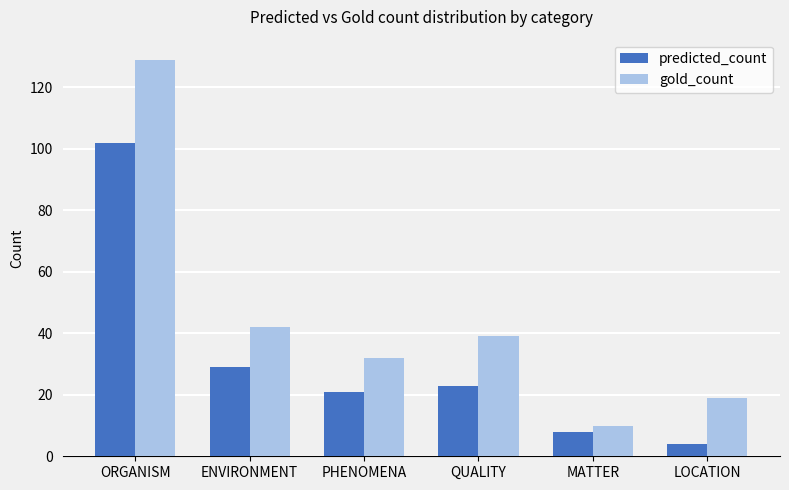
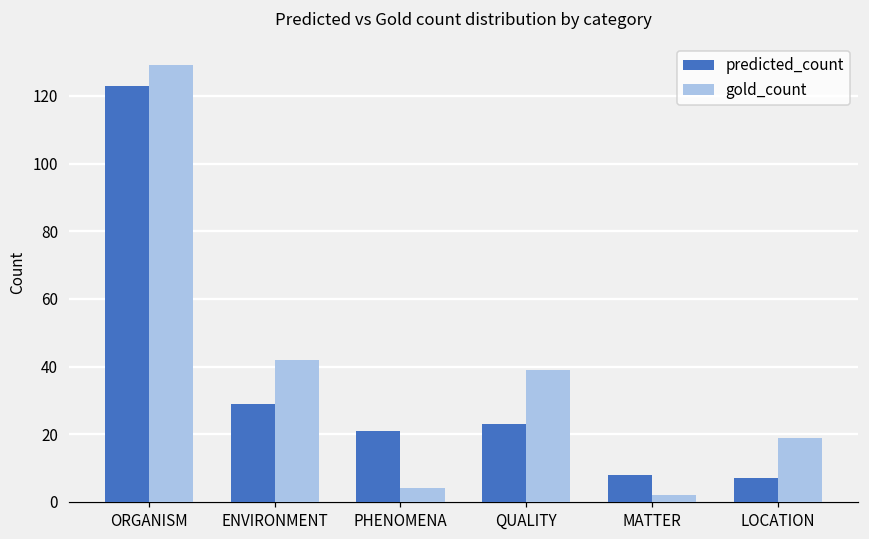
  {
    "predicted_count": {
-     "ORGANISM": 102,
+     "ORGANISM": 123,
      "ENVIRONMENT": 29,
      "PHENOMENA": 21,
      "QUALITY": 23,
      "MATTER": 8,
-     "LOCATION": 4
+     "LOCATION": 7
    },
    "gold_count": {
      "ORGANISM": 129,
      "ENVIRONMENT": 42,
-     "PHENOMENA": 32,
+     "PHENOMENA": 4,
      "QUALITY": 39,
-     "MATTER": 10,
+     "MATTER": 2,
      "LOCATION": 19
    }
  }
